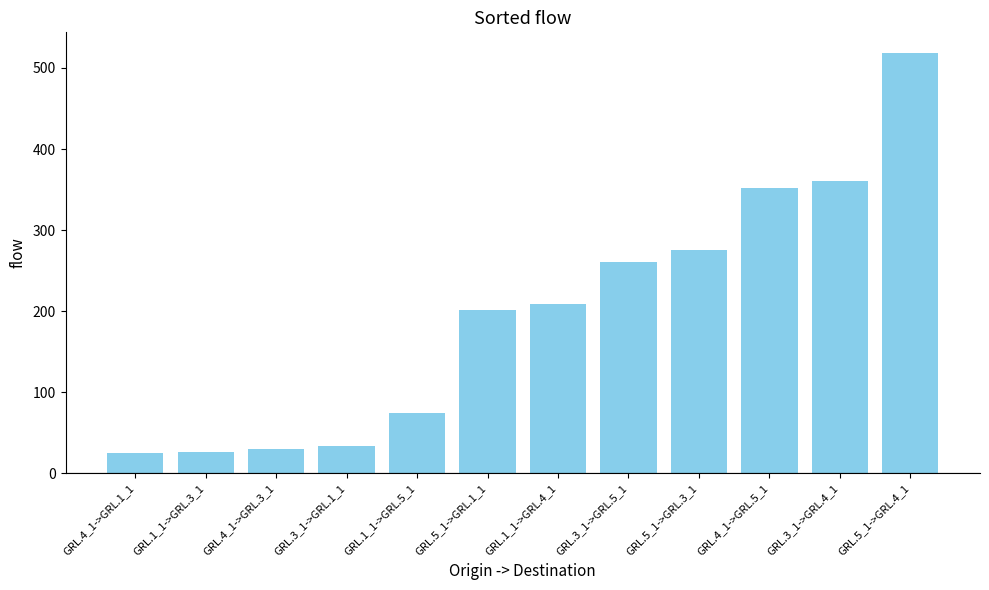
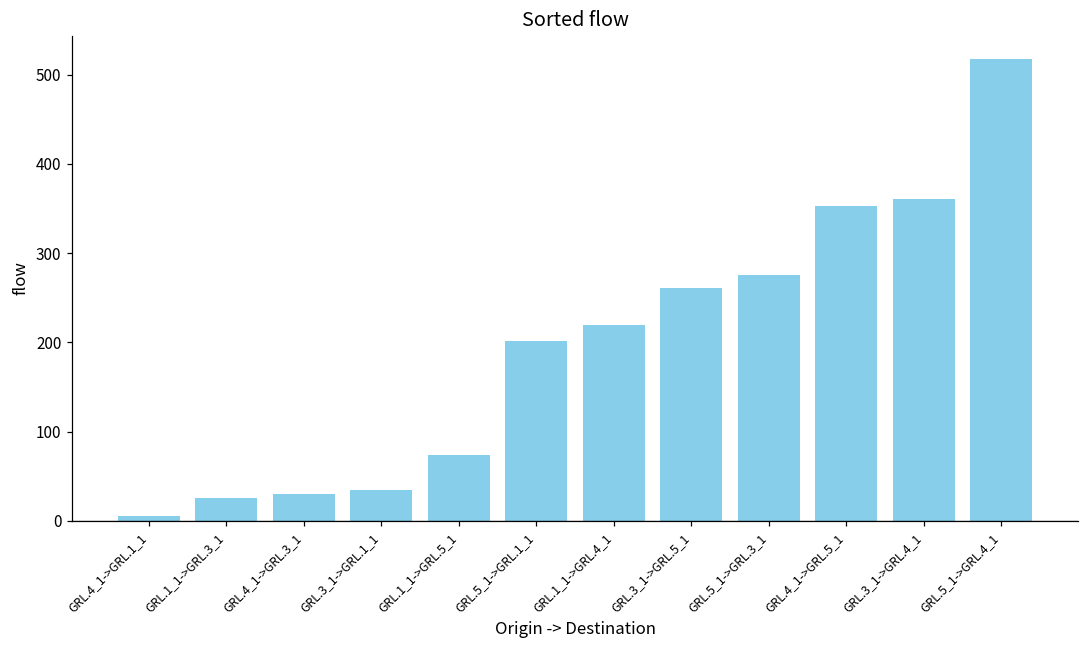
  {
-   "GRL.4_1->GRL.1_1": 30,
+   "GRL.4_1->GRL.1_1": 10,
    "GRL.1_1->GRL.3_1": 30,
    "GRL.4_1->GRL.3_1": 30,
    "GRL.3_1->GRL.1_1": 30,
    "GRL.1_1->GRL.5_1": 70,
    "GRL.5_1->GRL.1_1": 200,
-   "GRL.1_1->GRL.4_1": 210,
+   "GRL.1_1->GRL.4_1": 220,
    "GRL.3_1->GRL.5_1": 260,
    "GRL.5_1->GRL.3_1": 280,
    "GRL.4_1->GRL.5_1": 350,
    "GRL.3_1->GRL.4_1": 360,
    "GRL.5_1->GRL.4_1": 520
  }
